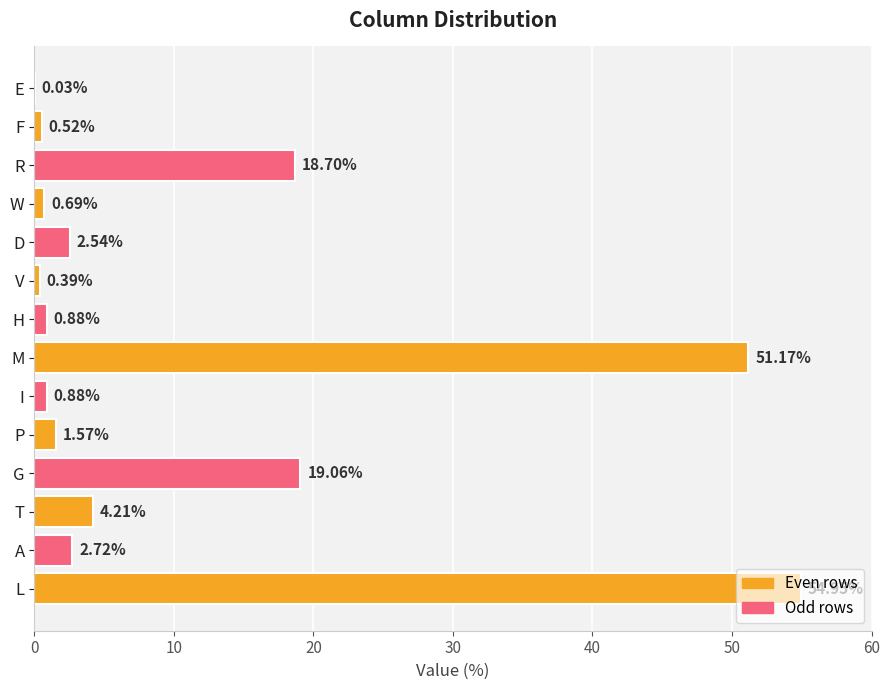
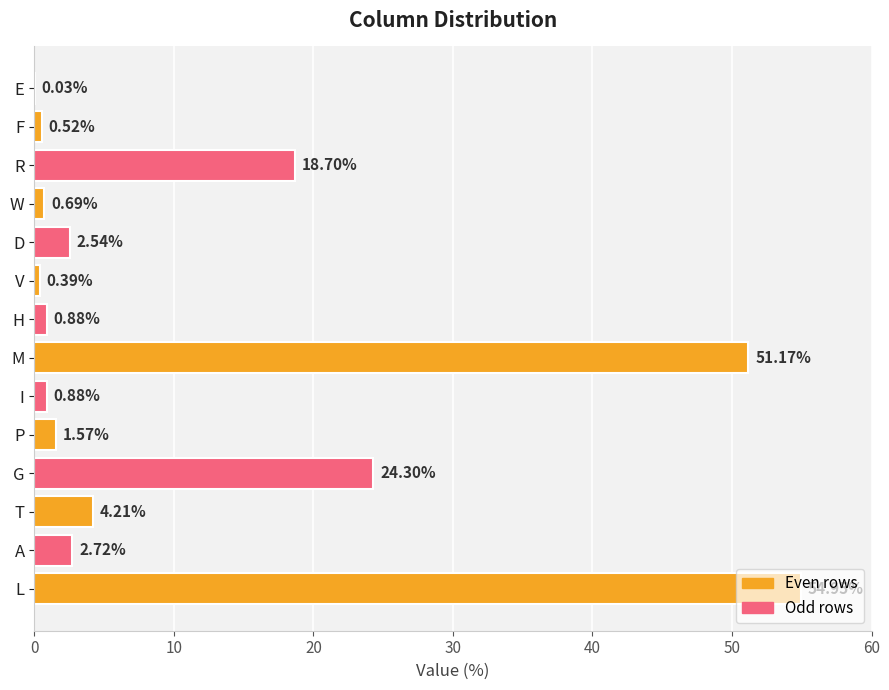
  {
    "E": "0.03%",
    "F": "0.52%",
    "R": "18.70%",
    "W": "0.69%",
    "D": "2.54%",
    "V": "0.39%",
    "H": "0.88%",
    "M": "51.17%",
    "I": "0.88%",
    "P": "1.57%",
-   "G": "19.06%",
+   "G": "24.30%",
    "T": "4.21%",
    "A": "2.72%"
  }
